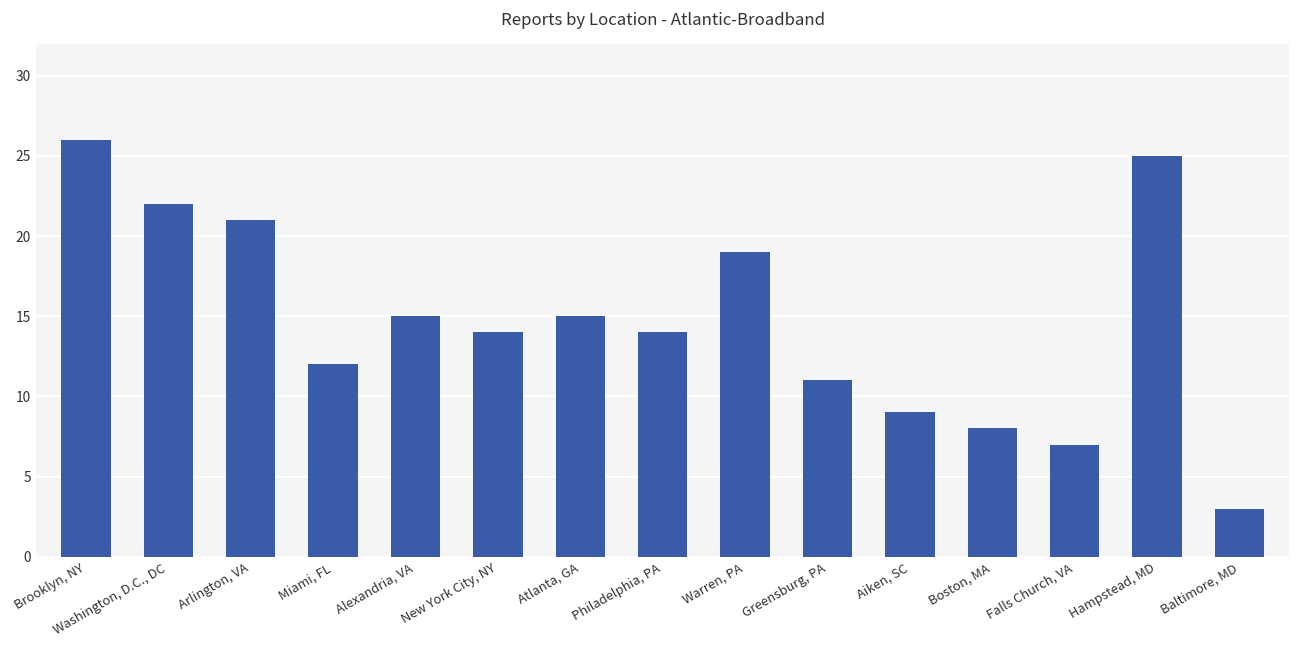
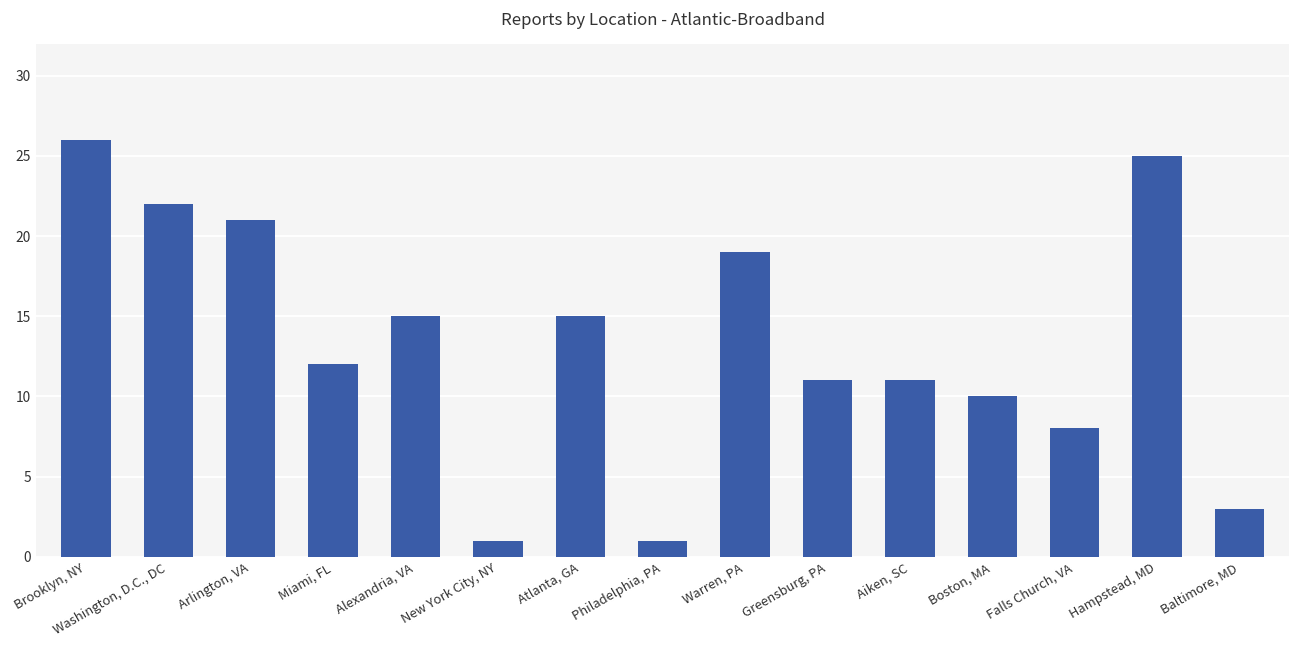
  {
    "Brooklyn, NY": 26,
    "Washington, D.C., DC": 22,
    "Arlington, VA": 21,
    "Miami, FL": 12,
    "Alexandria, VA": 15,
-   "New York City, NY": 14,
+   "New York City, NY": 1,
    "Atlanta, GA": 15,
-   "Philadelphia, PA": 14,
+   "Philadelphia, PA": 1,
    "Warren, PA": 19,
    "Greensburg, PA": 11,
-   "Aiken, SC": 9,
-   "Boston, MA": 8,
-   "Falls Church, VA": 7,
+   "Aiken, SC": 11,
+   "Boston, MA": 10,
+   "Falls Church, VA": 8,
    "Hampstead, MD": 25,
    "Baltimore, MD": 3
  }
